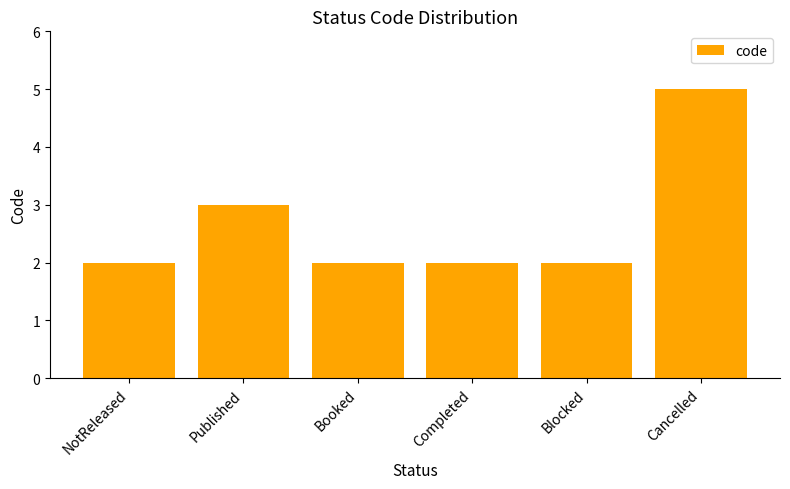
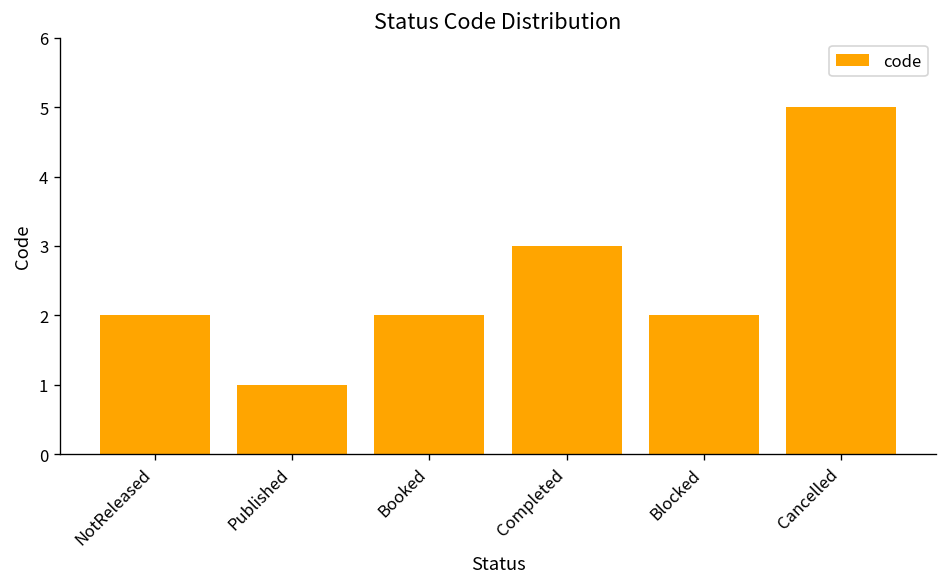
  {
    "NotReleased": 2,
-   "Published": 3,
+   "Published": 1,
    "Booked": 2,
-   "Completed": 2,
+   "Completed": 3,
    "Blocked": 2,
    "Cancelled": 5
  }
